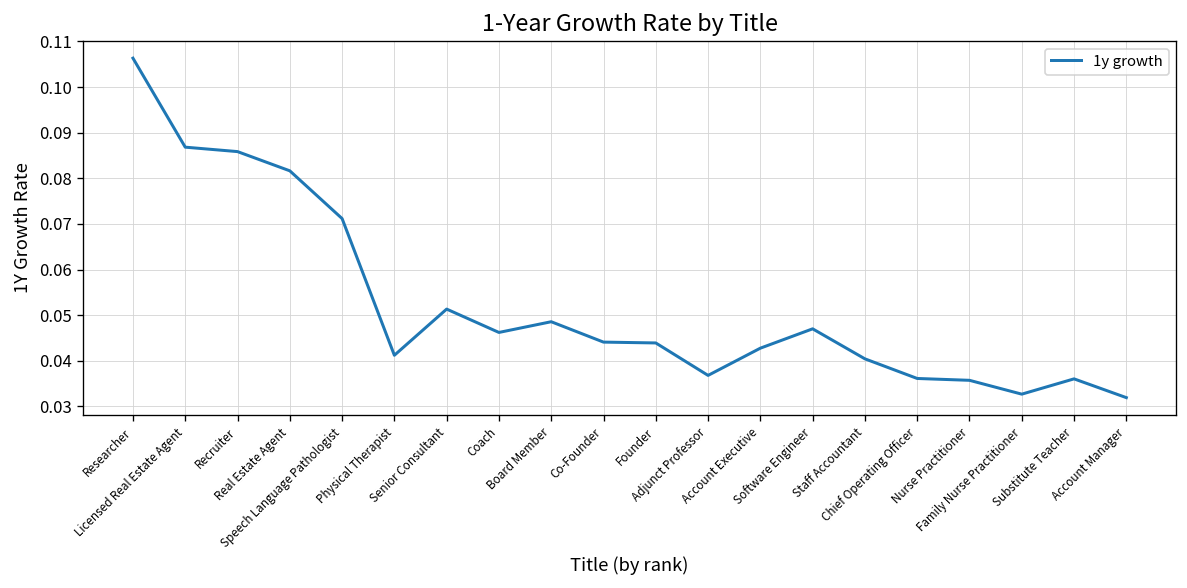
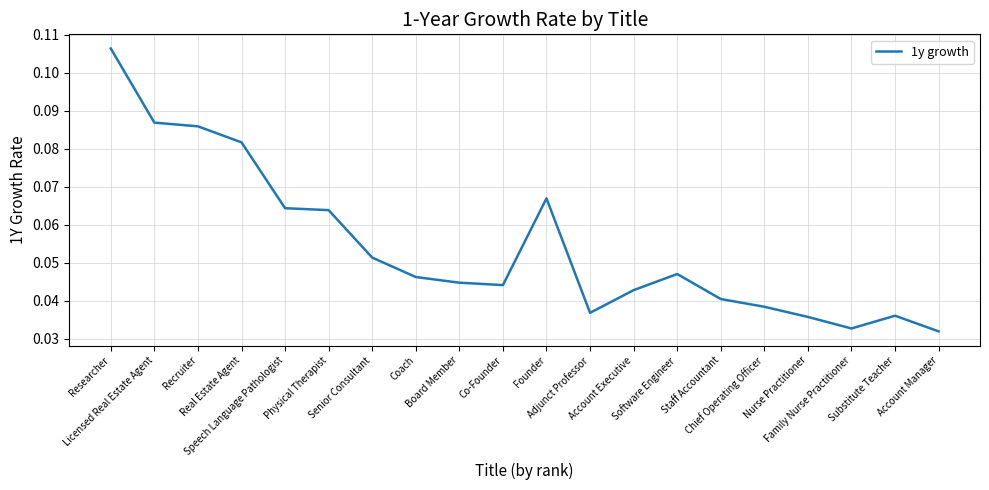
  {
    "Researcher": 0.106,
    "Licensed Real Estate Agent": 0.087,
    "Recruiter": 0.086,
    "Real Estate Agent": 0.082,
-   "Speech Language Pathologist": 0.071,
-   "Physical Therapist": 0.041,
+   "Speech Language Pathologist": 0.064,
+   "Physical Therapist": 0.064,
    "Senior Consultant": 0.051,
    "Coach": 0.046,
-   "Board Member": 0.049,
+   "Board Member": 0.045,
    "Co-Founder": 0.044,
-   "Founder": 0.044,
+   "Founder": 0.067,
    "Adjunct Professor": 0.037,
    "Account Executive": 0.043,
    "Software Engineer": 0.047,
    "Staff Accountant": 0.040,
-   "Chief Operating Officer": 0.036,
+   "Chief Operating Officer": 0.038,
    "Nurse Practitioner": 0.036,
    "Family Nurse Practitioner": 0.033,
    "Substitute Teacher": 0.036,
    "Account Manager": 0.032
  }
